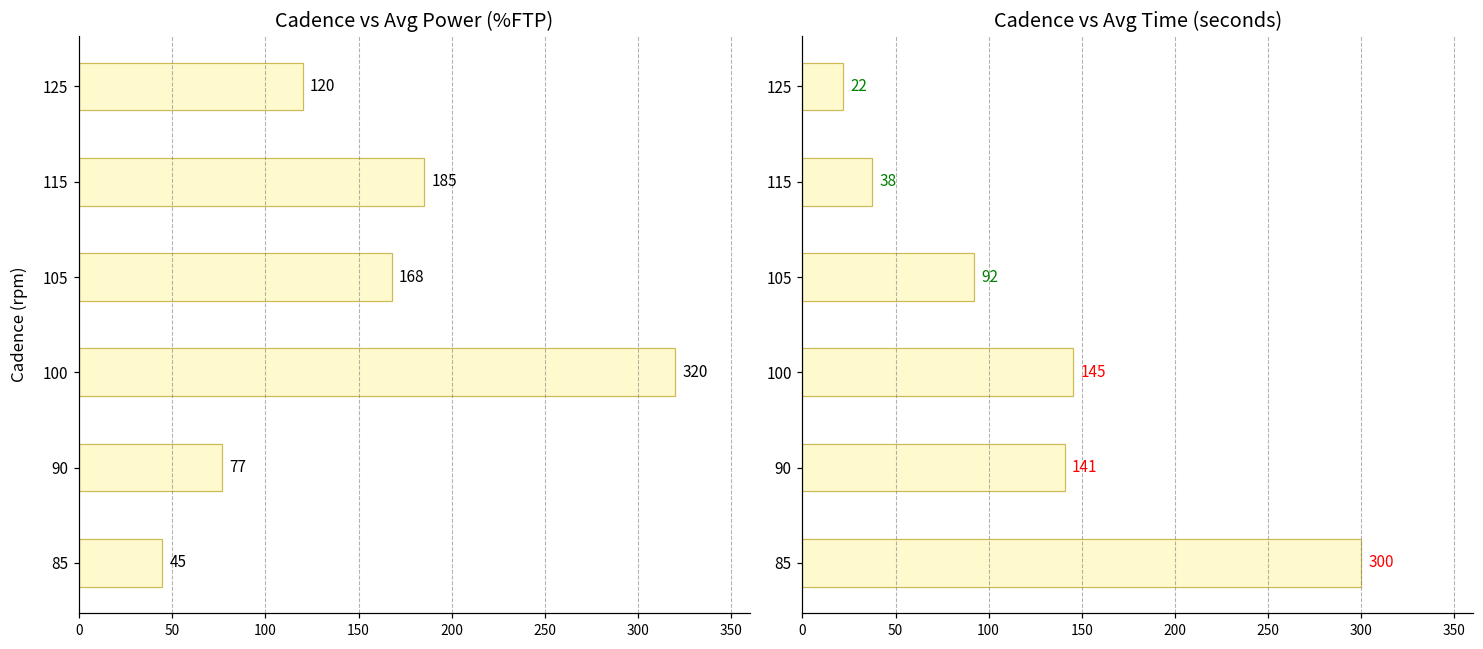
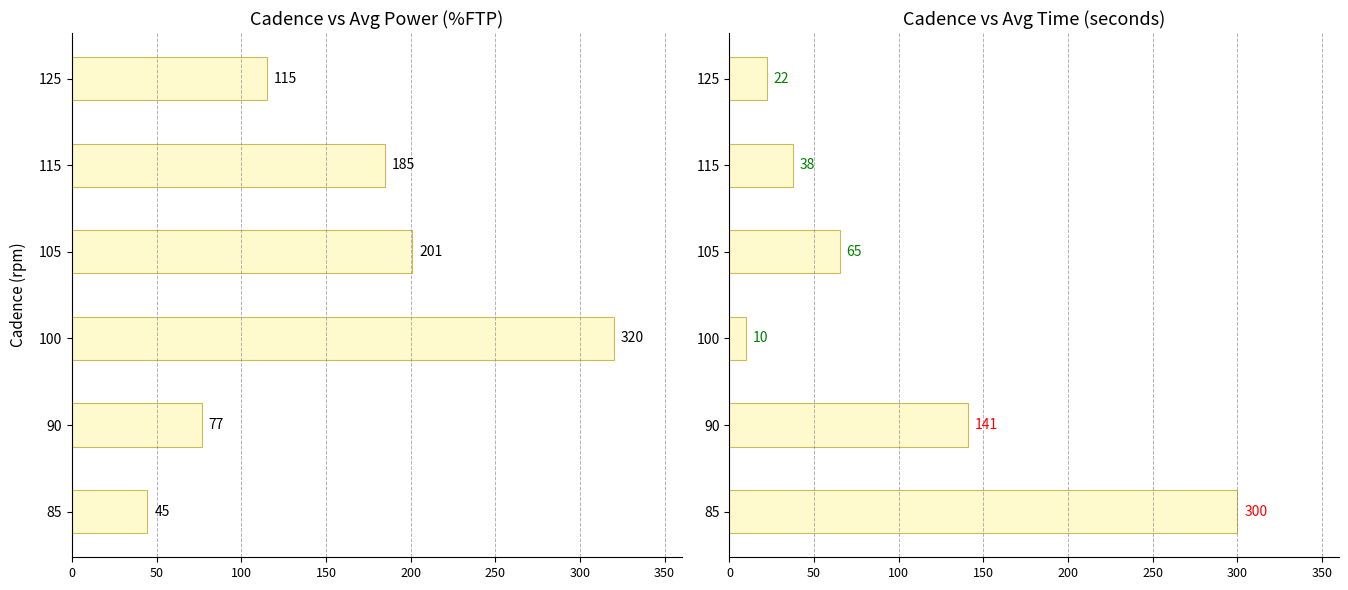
  {
    "Cadence vs Avg Power (%FTP)": {
-     "125": 120,
+     "125": 115,
      "115": 185,
-     "105": 168,
+     "105": 201,
      "100": 320,
      "90": 77,
      "85": 45
    },
    "Cadence vs Avg Time (seconds)": {
      "125": 22,
      "115": 38,
-     "105": 92,
-     "100": 145,
+     "105": 65,
+     "100": 10,
      "90": 141,
      "85": 300
    }
  }
